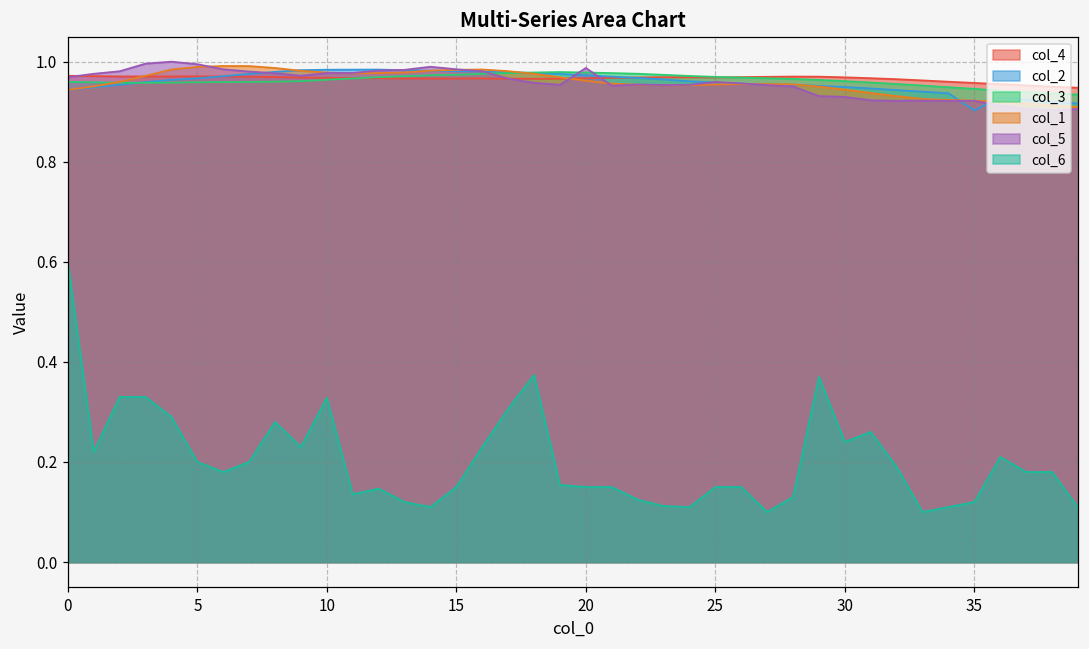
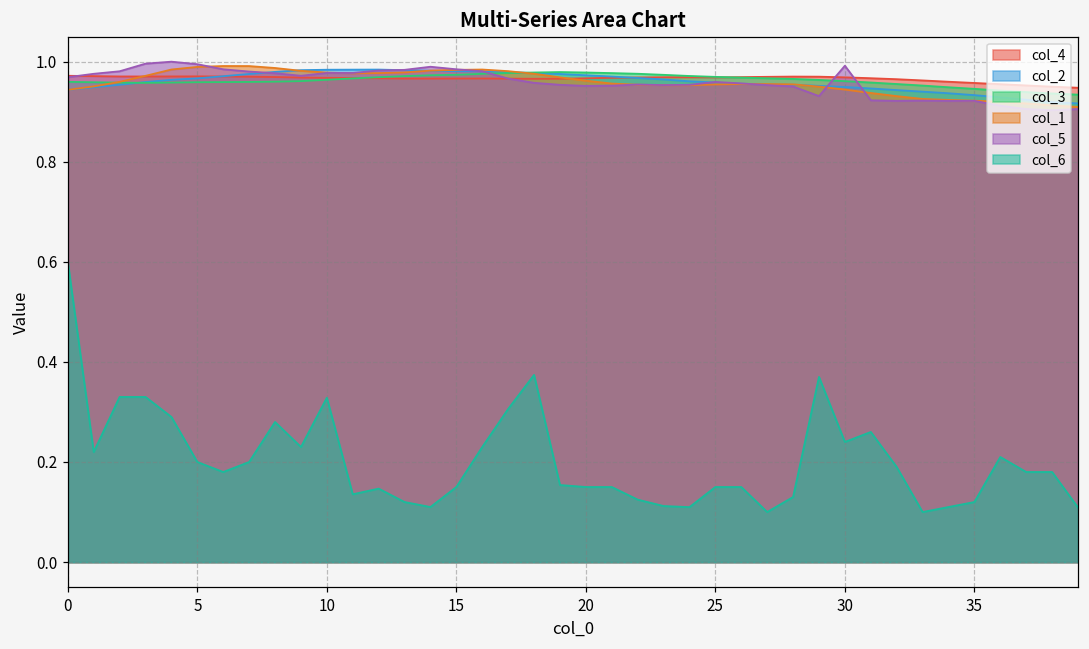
  {
    "col_2": {
      "10": 0.98,
-     "35": 0.90
+     "35": 0.93
    },
    "col_5": {
-     "20": 0.99,
-     "30": 0.93
+     "20": 0.95,
+     "30": 0.99
    }
  }
